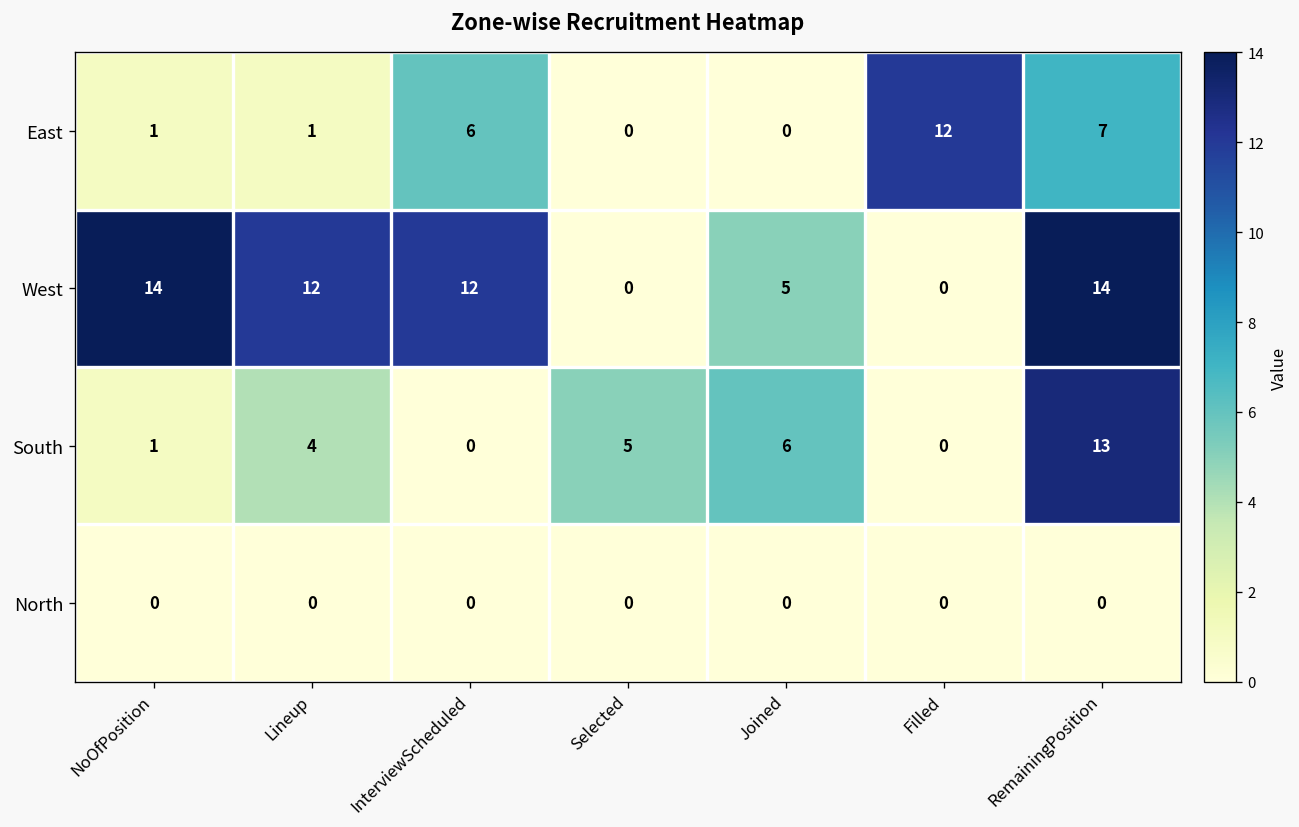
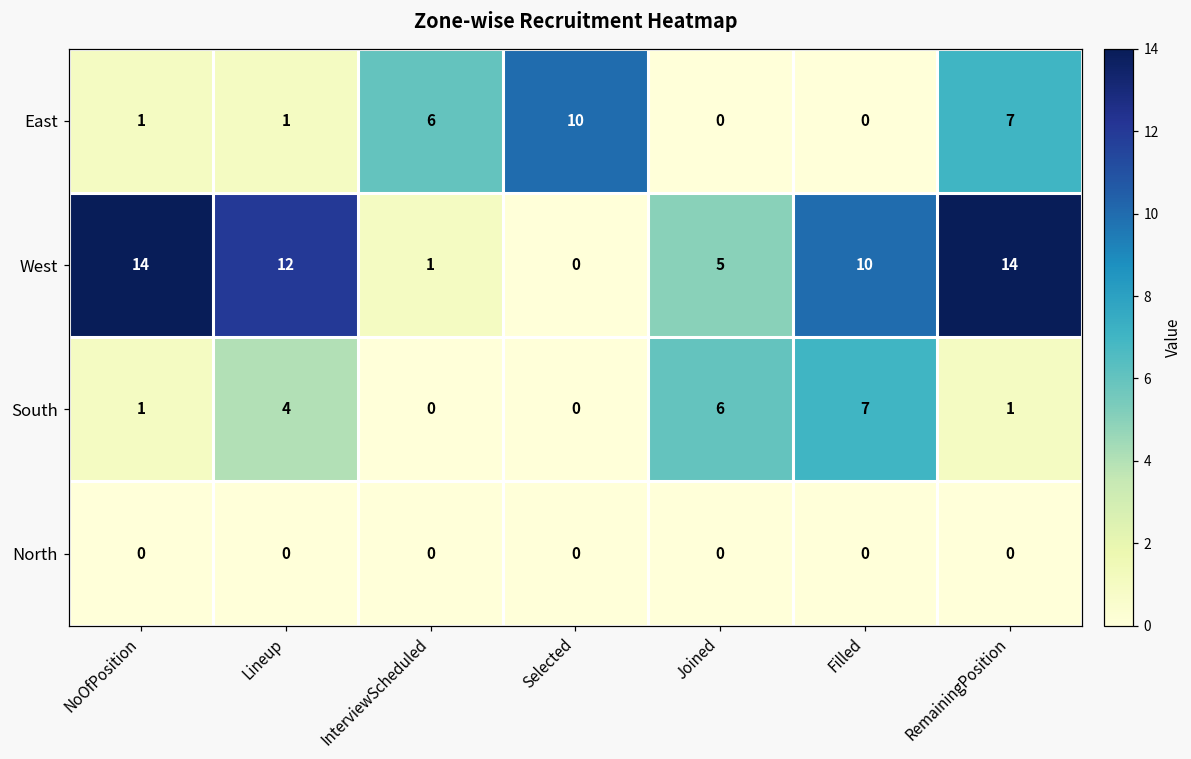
  {
    "East": {
      "NoOfPosition": 1,
      "Lineup": 1,
      "InterviewScheduled": 6,
-     "Selected": 0,
+     "Selected": 10,
      "Joined": 0,
-     "Filled": 12,
+     "Filled": 0,
      "RemainingPosition": 7
    },
    "West": {
      "NoOfPosition": 14,
      "Lineup": 12,
-     "InterviewScheduled": 12,
+     "InterviewScheduled": 1,
      "Selected": 0,
      "Joined": 5,
-     "Filled": 0,
+     "Filled": 10,
      "RemainingPosition": 14
    },
    "South": {
      "NoOfPosition": 1,
      "Lineup": 4,
      "InterviewScheduled": 0,
-     "Selected": 5,
+     "Selected": 0,
      "Joined": 6,
-     "Filled": 0,
-     "RemainingPosition": 13
+     "Filled": 7,
+     "RemainingPosition": 1
    },
    "North": {
      "NoOfPosition": 0,
      "Lineup": 0,
      "InterviewScheduled": 0,
      "Selected": 0,
      "Joined": 0,
      "Filled": 0,
      "RemainingPosition": 0
    }
  }
